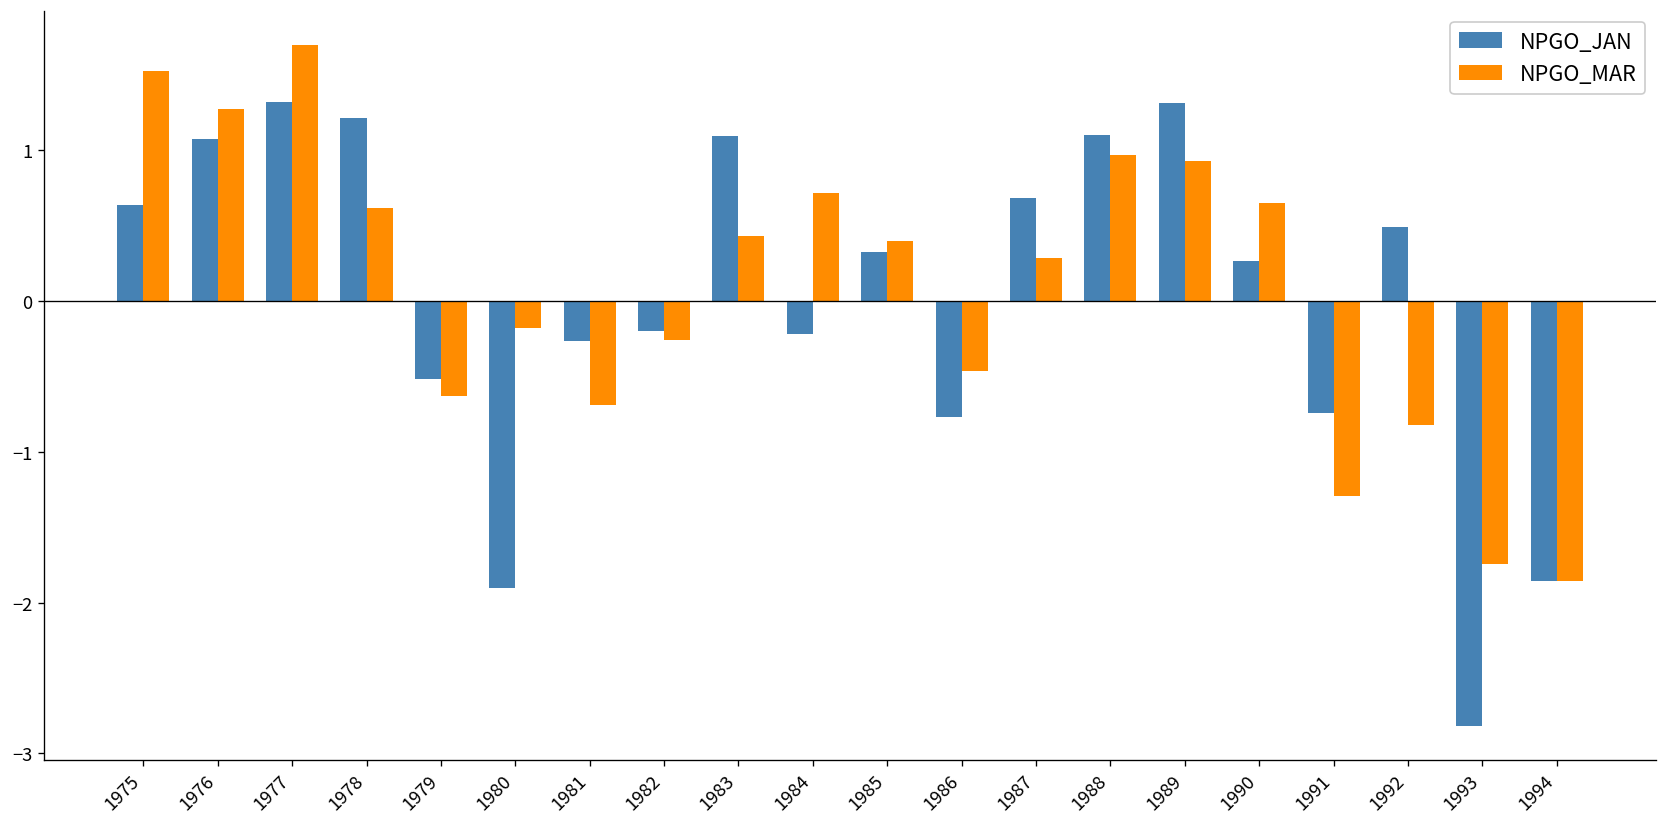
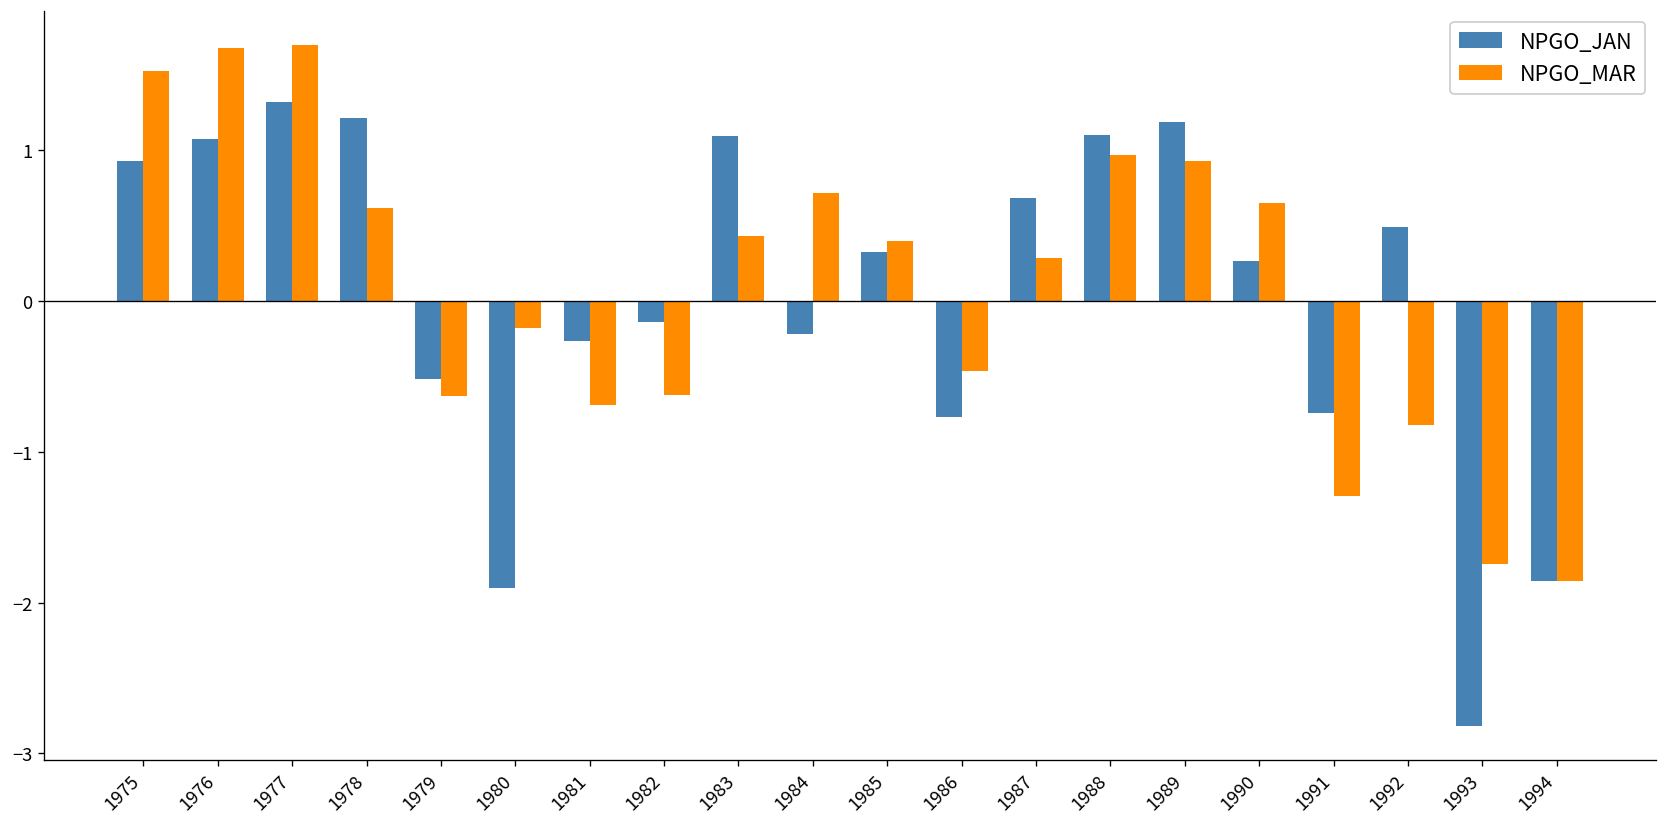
  {
    "NPGO_JAN": {
-     "1975": 0.64,
+     "1975": 0.93,
      "1976": 1.08,
      "1977": 1.32,
      "1978": 1.21,
      "1979": -0.51,
      "1980": -1.90,
      "1981": -0.26,
-     "1982": -0.20,
+     "1982": -0.13,
      "1983": 1.10,
      "1984": -0.22,
      "1985": 0.32,
      "1986": -0.77,
      "1987": 0.69,
      "1988": 1.11,
-     "1989": 1.31,
+     "1989": 1.19,
      "1990": 0.27,
      "1991": -0.74,
      "1992": 0.49,
      "1993": -2.82,
      "1994": -1.85
    },
    "NPGO_MAR": {
      "1975": 1.52,
-     "1976": 1.28,
+     "1976": 1.68,
      "1977": 1.70,
      "1978": 0.62,
      "1979": -0.63,
      "1980": -0.18,
      "1981": -0.69,
-     "1982": -0.26,
+     "1982": -0.62,
      "1983": 0.43,
      "1984": 0.72,
      "1985": 0.40,
      "1986": -0.47,
      "1987": 0.29,
      "1988": 0.97,
      "1989": 0.93,
      "1990": 0.65,
      "1991": -1.29,
      "1992": -0.82,
      "1993": -1.74,
      "1994": -1.86
    }
  }
